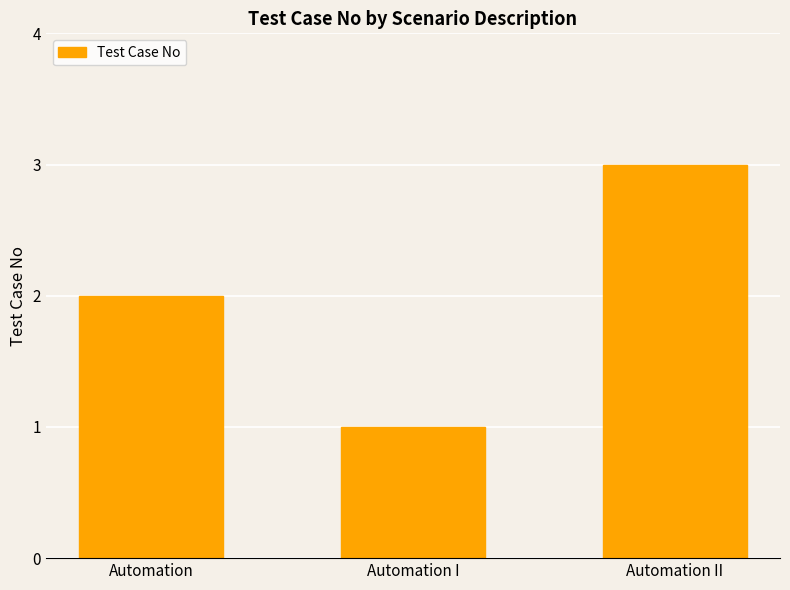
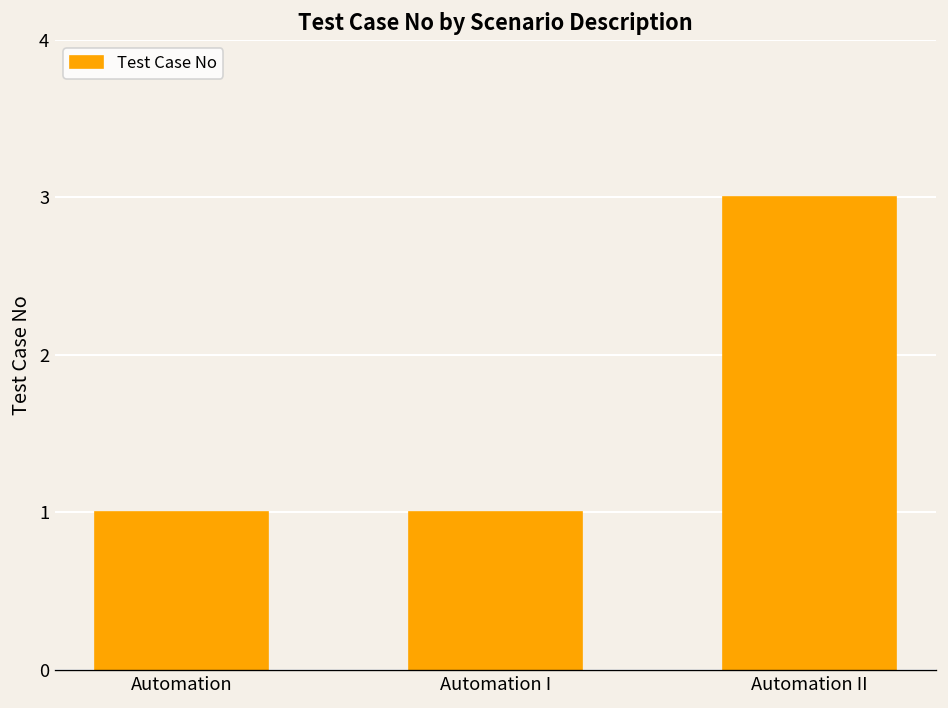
  {
-   "Automation": 2,
+   "Automation": 1,
    "Automation I": 1,
    "Automation II": 3
  }
